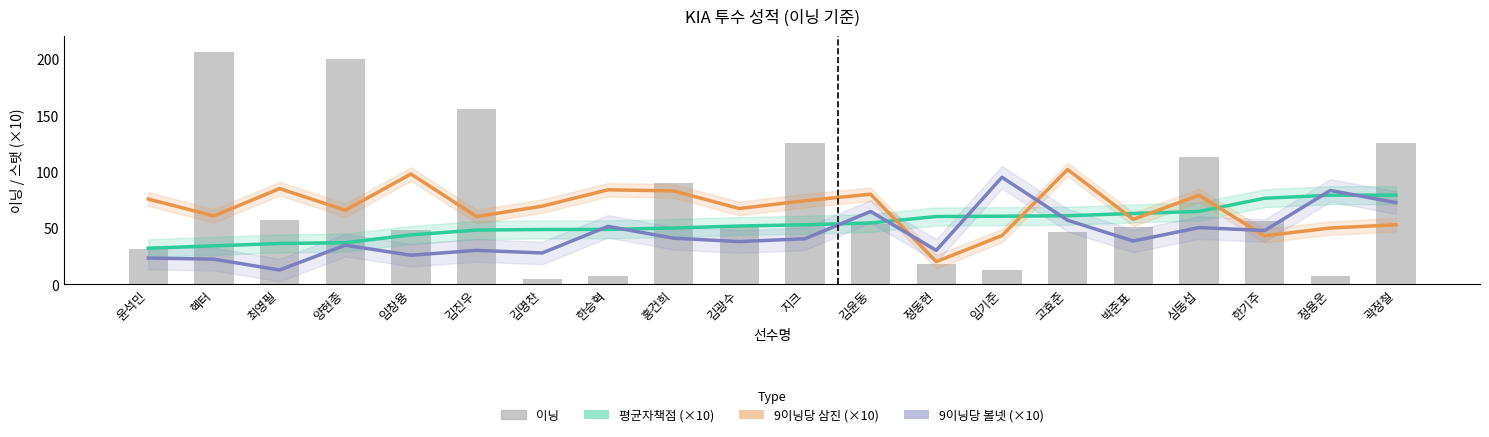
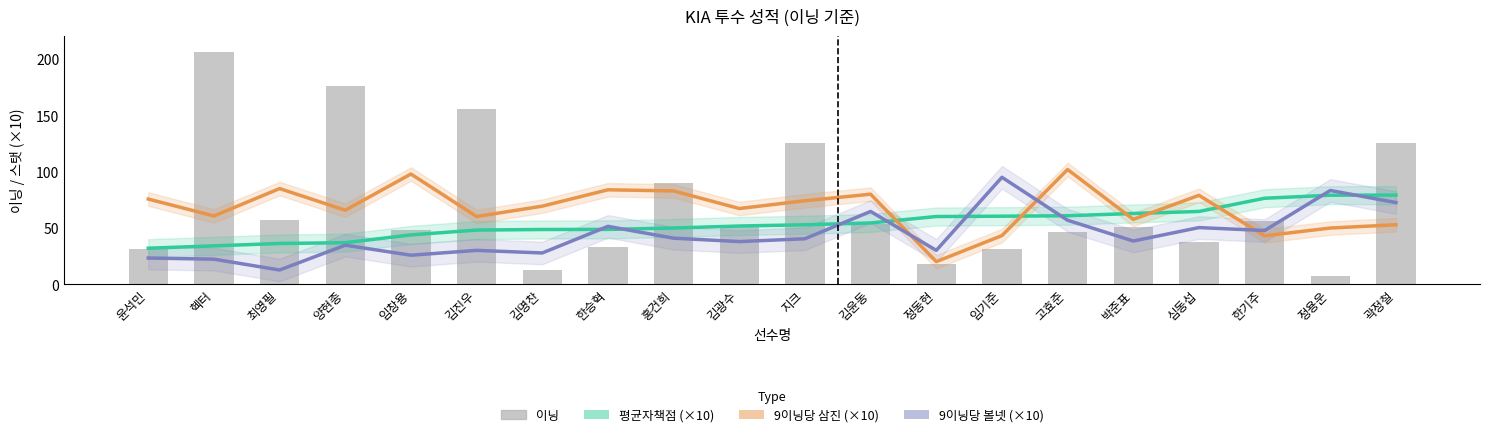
  {
    "이닝": {
      "윤석민": 31,
      "헥터": 206,
      "최영필": 57,
-     "양현종": 200,
+     "양현종": 176,
      "임창용": 48,
      "김진우": 155,
-     "김명찬": 5,
-     "한승혁": 7,
+     "김명찬": 13,
+     "한승혁": 33,
      "홍건희": 90,
      "김광수": 52,
      "지크": 125,
      "김윤동": 53,
      "정동현": 18,
-     "임기준": 13,
+     "임기준": 31,
      "고효준": 46,
      "박준표": 51,
-     "심동섭": 113,
+     "심동섭": 37,
      "한기주": 56,
      "정용운": 7,
      "곽정철": 125
    }
  }
